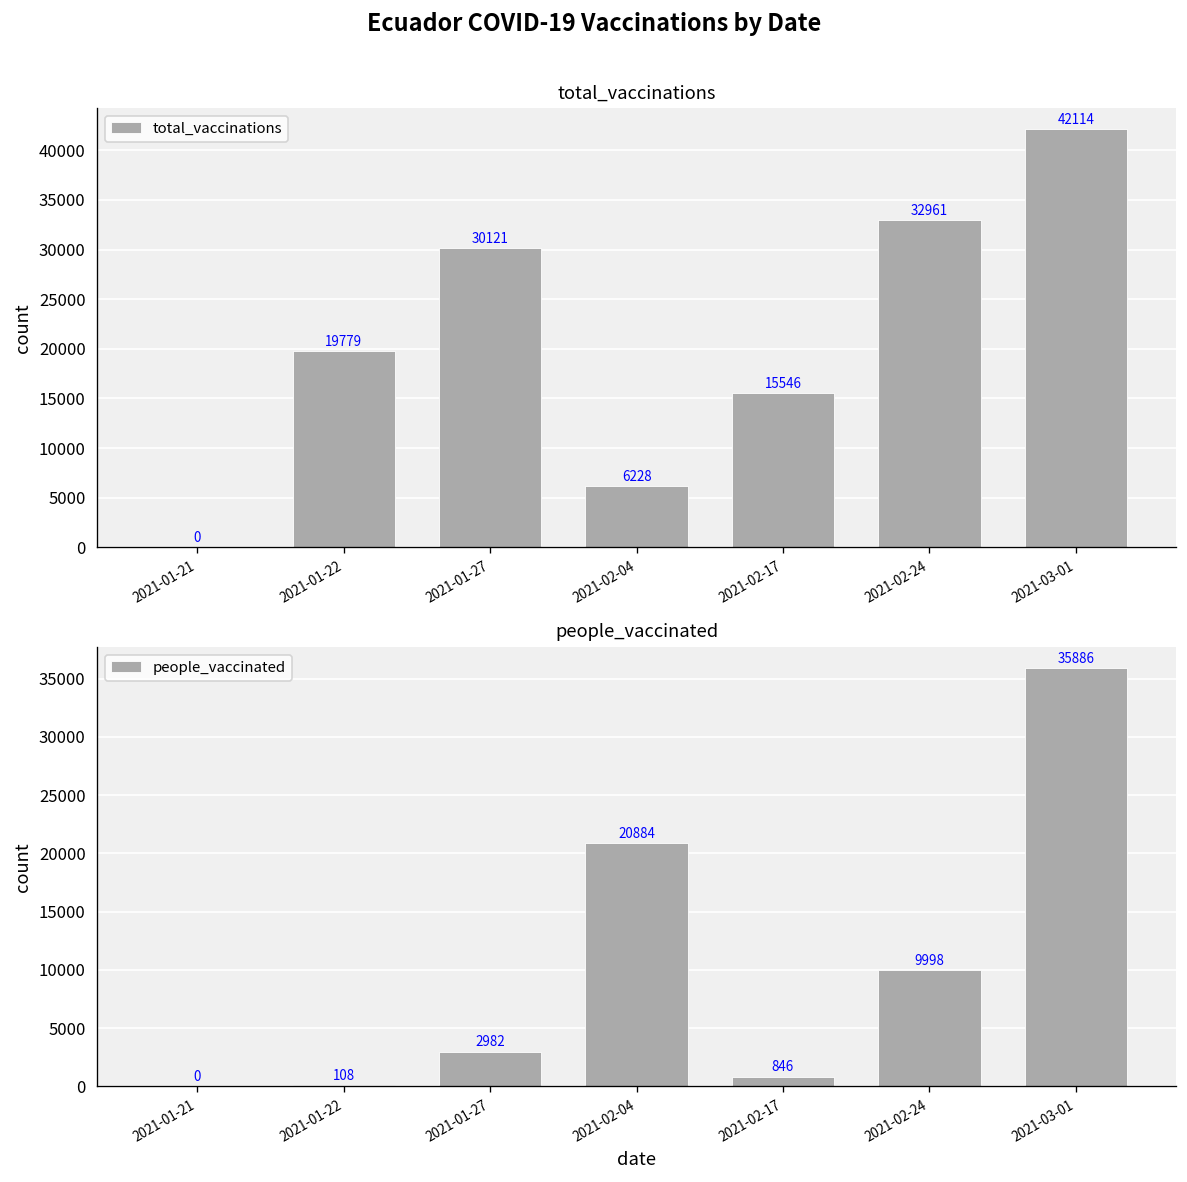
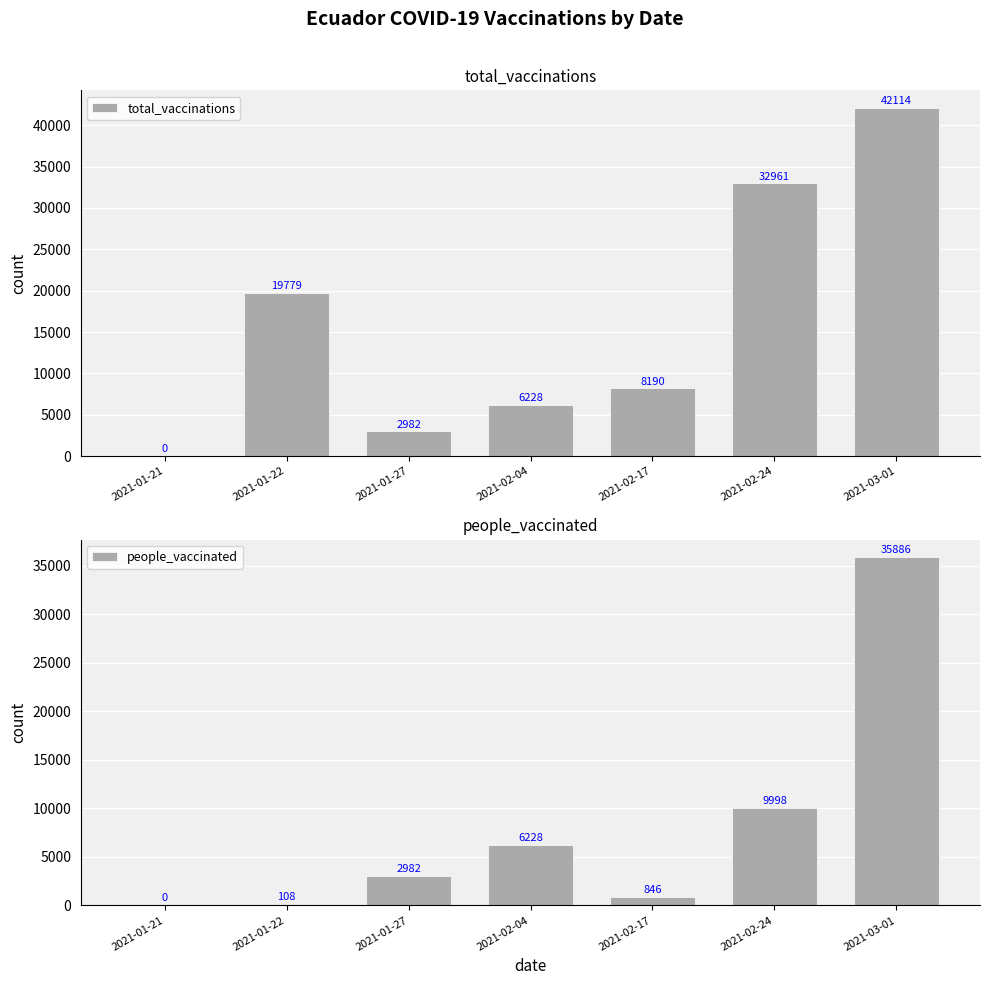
  {
    "total_vaccinations": {
      "2021-01-21": 0,
      "2021-01-22": 19779,
-     "2021-01-27": 30121,
+     "2021-01-27": 2982,
      "2021-02-04": 6228,
-     "2021-02-17": 15546,
+     "2021-02-17": 8190,
      "2021-02-24": 32961,
      "2021-03-01": 42114
    },
    "people_vaccinated": {
      "2021-01-21": 0,
      "2021-01-22": 108,
      "2021-01-27": 2982,
-     "2021-02-04": 20884,
+     "2021-02-04": 6228,
      "2021-02-17": 846,
      "2021-02-24": 9998,
      "2021-03-01": 35886
    }
  }
